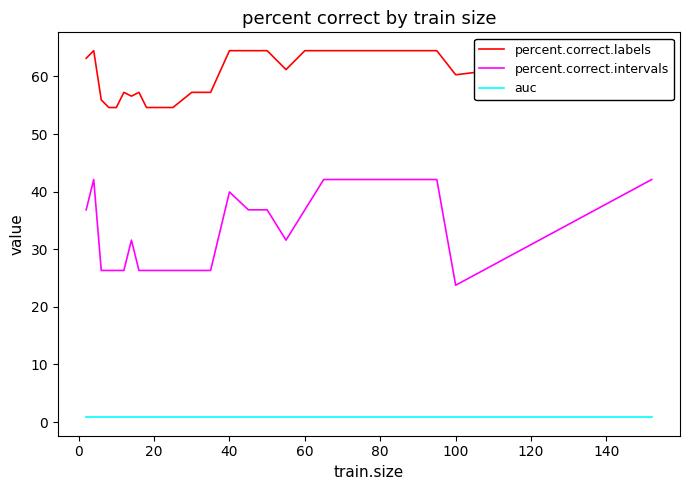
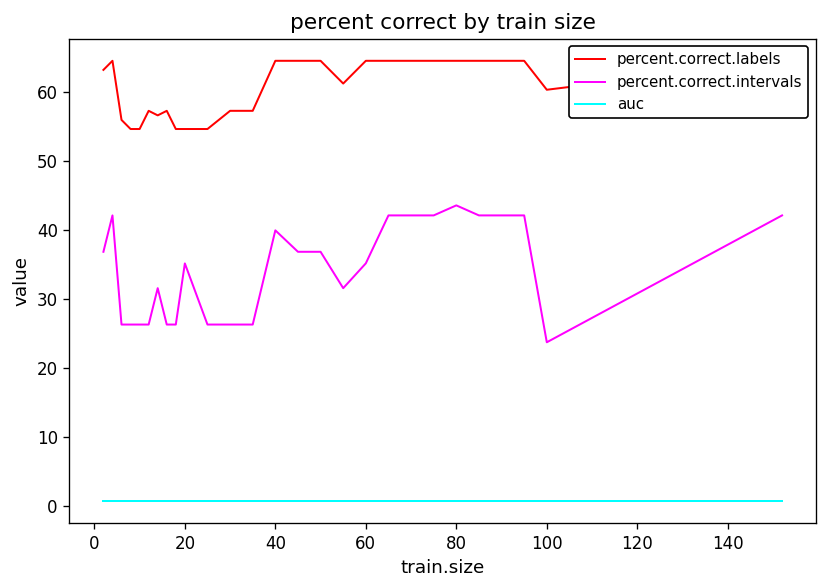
  {
    "percent.correct.labels": {
      "20": 55,
      "40": 64,
      "60": 64,
      "80": 64,
      "100": 60
    },
    "percent.correct.intervals": {
-     "20": 26,
+     "20": 35,
      "40": 40,
-     "60": 37,
-     "80": 42,
+     "60": 35,
+     "80": 44,
      "100": 24
    },
    "auc": {
      "20": 1,
      "40": 1,
      "60": 1,
      "80": 1,
      "100": 1
    }
  }
